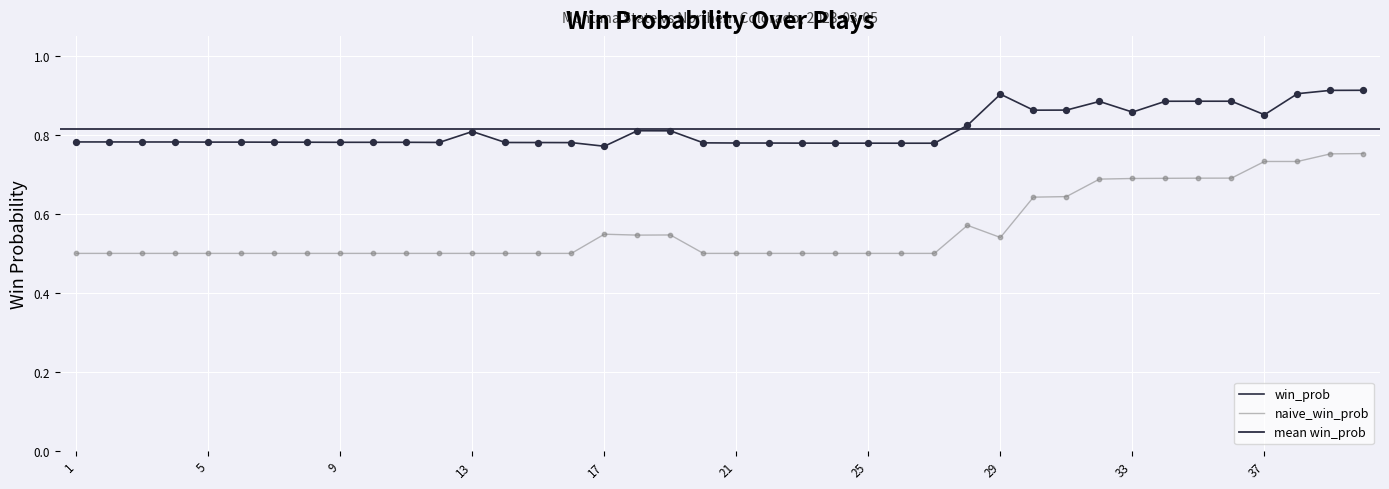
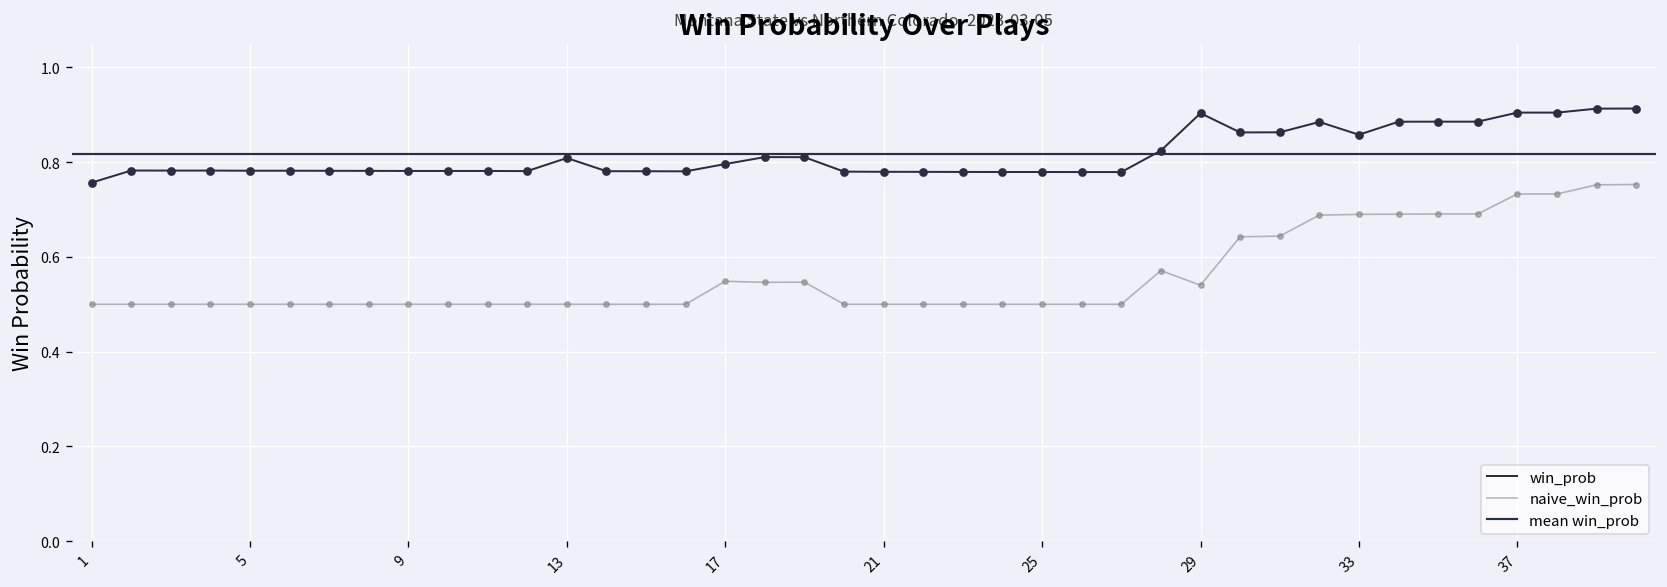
  {
    "win_prob": {
-     "1": 0.78,
+     "1": 0.76,
      "5": 0.78,
      "9": 0.78,
      "13": 0.81,
-     "17": 0.77,
+     "17": 0.80,
      "21": 0.78,
      "25": 0.78,
      "29": 0.90,
      "33": 0.86,
-     "37": 0.85
+     "37": 0.90
    },
    "naive_win_prob": {
      "1": 0.50,
      "5": 0.50,
      "9": 0.50,
      "13": 0.50,
      "17": 0.55,
      "21": 0.50,
      "25": 0.50,
      "29": 0.54,
      "33": 0.69,
      "37": 0.73
    }
  }
